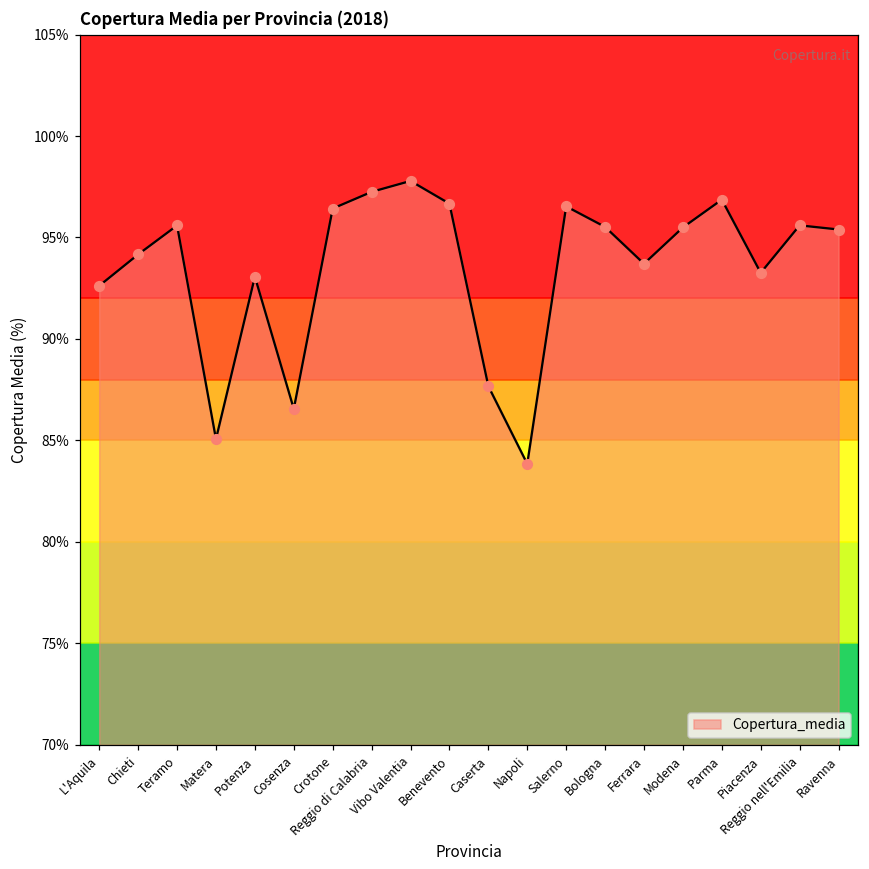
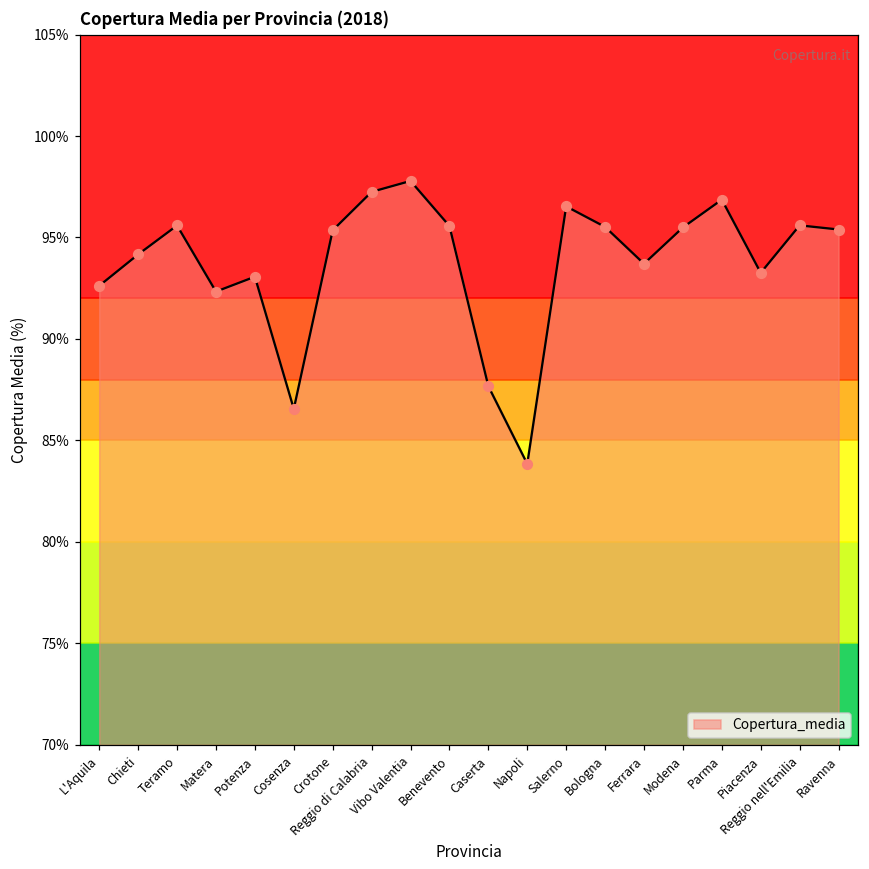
  {
    "L'Aquila": "92.6%",
    "Chieti": "94.2%",
    "Teramo": "95.6%",
-   "Matera": "85.1%",
+   "Matera": "92.3%",
    "Potenza": "93.1%",
    "Cosenza": "86.6%",
-   "Crotone": "96.4%",
+   "Crotone": "95.4%",
    "Reggio di Calabria": "97.2%",
    "Vibo Valentia": "97.8%",
-   "Benevento": "96.7%",
+   "Benevento": "95.6%",
    "Caserta": "87.7%",
    "Napoli": "83.8%",
    "Salerno": "96.5%",
    "Bologna": "95.5%",
    "Ferrara": "93.7%",
    "Modena": "95.5%",
    "Parma": "96.9%",
    "Piacenza": "93.3%",
    "Reggio nell'Emilia": "95.6%",
    "Ravenna": "95.4%"
  }
